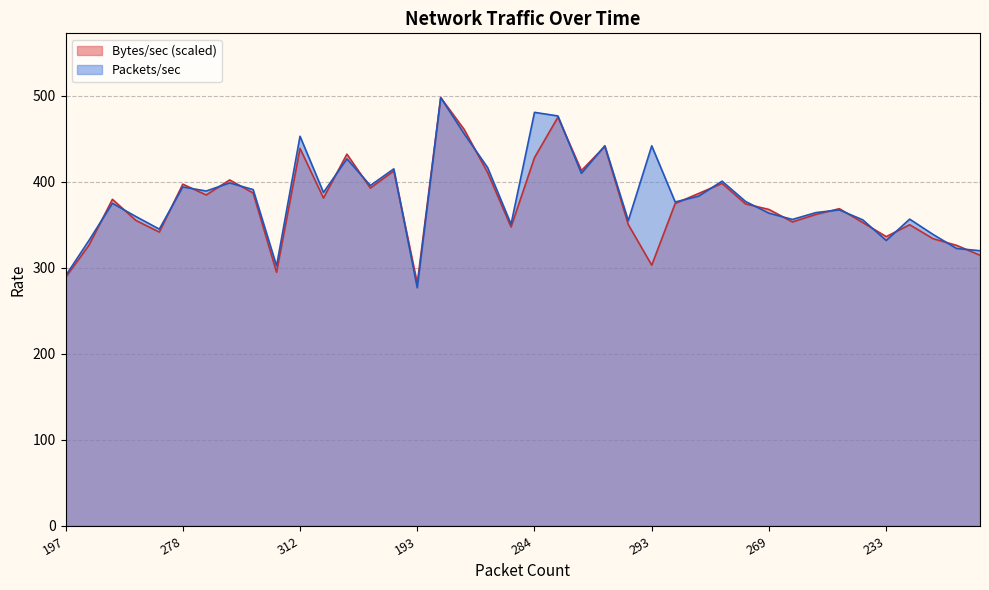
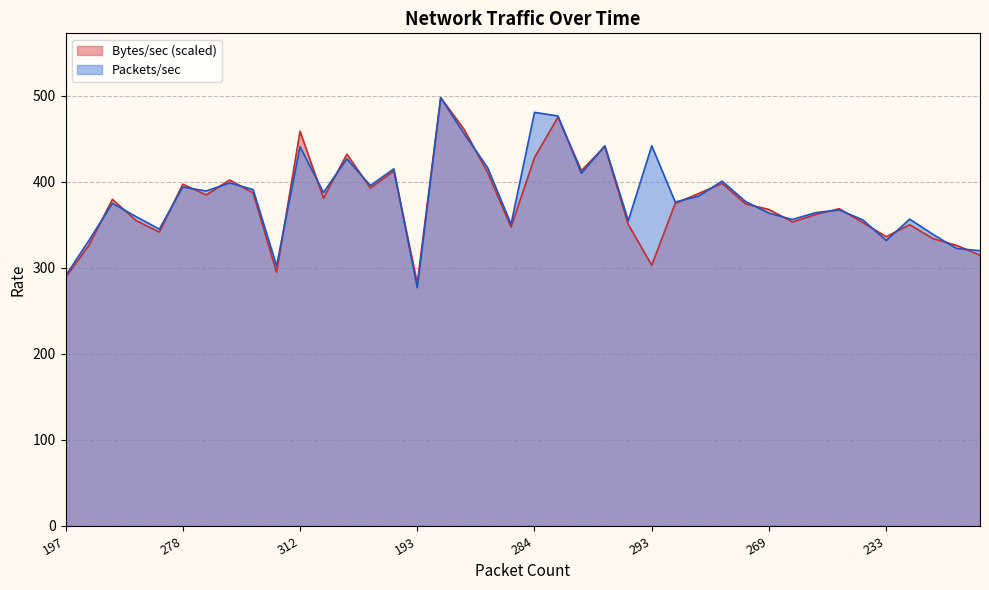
  {
    "Bytes/sec (scaled)": {
      "278": 400,
-     "312": 440,
+     "312": 460,
      "193": 280,
      "284": 430,
      "293": 300,
      "269": 370,
      "233": 340
    },
    "Packets/sec": {
      "278": 390,
-     "312": 450,
+     "312": 440,
      "193": 280,
      "284": 480,
      "293": 440,
      "269": 360,
      "233": 330
    }
  }
